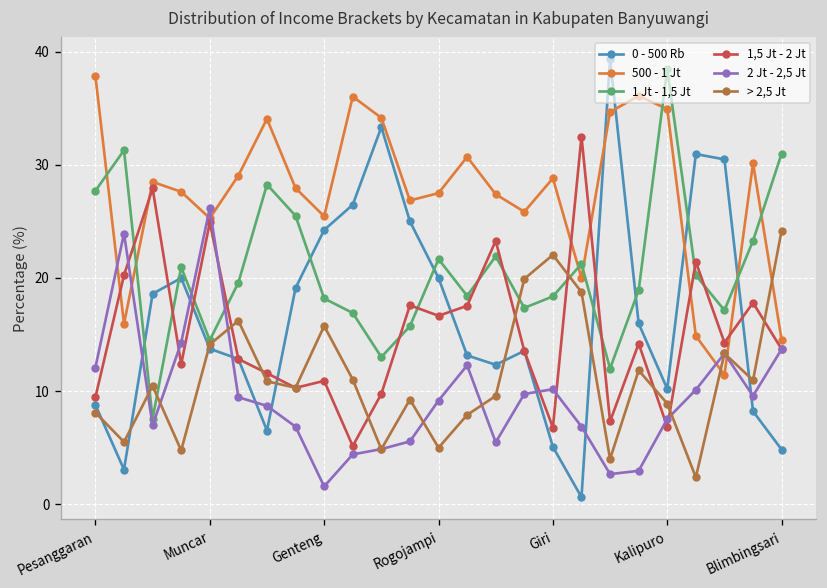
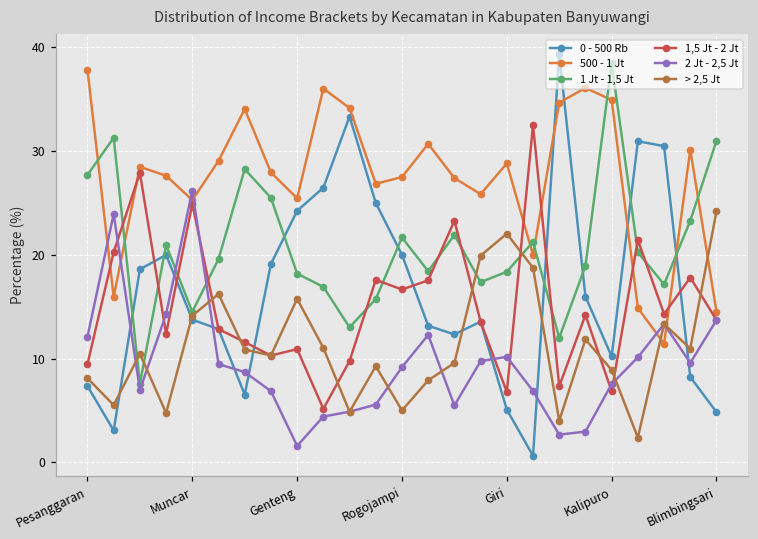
  {
    "0 - 500 Rb": {
-     "Pesanggaran": 9,
+     "Pesanggaran": 7,
      "Muncar": 14,
      "Genteng": 24,
      "Rogojampi": 20,
      "Giri": 5,
      "Kalipuro": 10,
      "Blimbingsari": 5
    },
    "1 Jt - 1,5 Jt": {
      "Pesanggaran": 28,
      "Muncar": 15,
      "Genteng": 18,
      "Rogojampi": 22,
      "Giri": 18,
      "Blimbingsari": 31
    },
    "2 Jt - 2,5 Jt": {
      "Pesanggaran": 12,
      "Muncar": 26,
      "Genteng": 2,
      "Rogojampi": 9,
      "Giri": 10,
      "Kalipuro": 8
    }
  }
